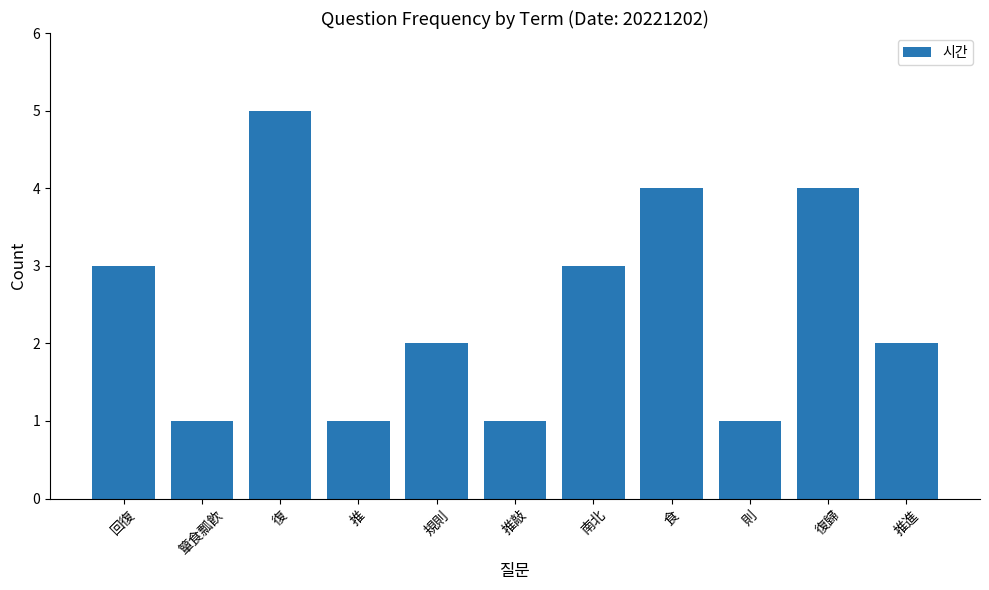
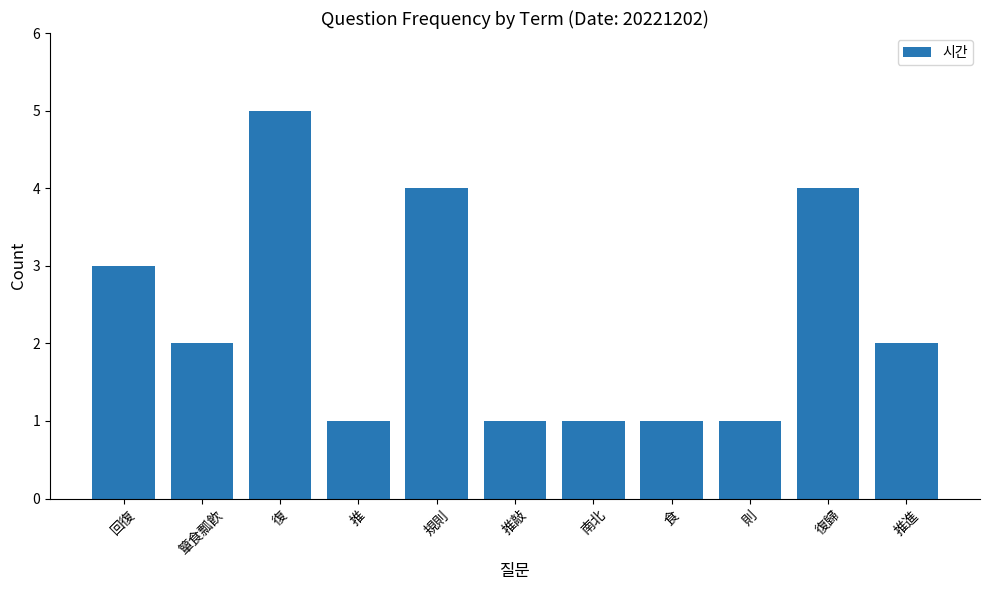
  {
    "回復": 3,
-   "簞食瓢飮": 1,
+   "簞食瓢飮": 2,
    "復": 5,
    "推": 1,
-   "規則": 2,
+   "規則": 4,
    "推敲": 1,
-   "南北": 3,
-   "食": 4,
+   "南北": 1,
+   "食": 1,
    "則": 1,
    "復歸": 4,
    "推進": 2
  }
